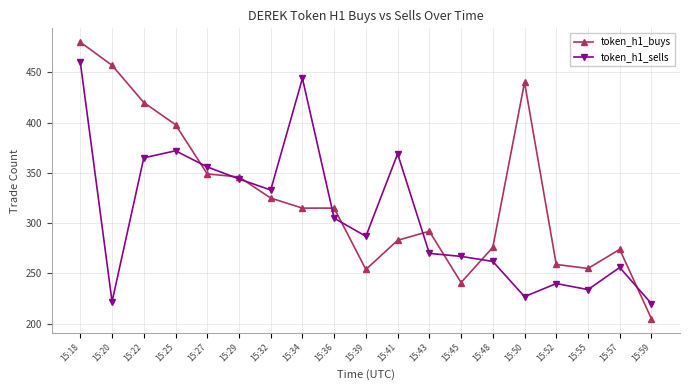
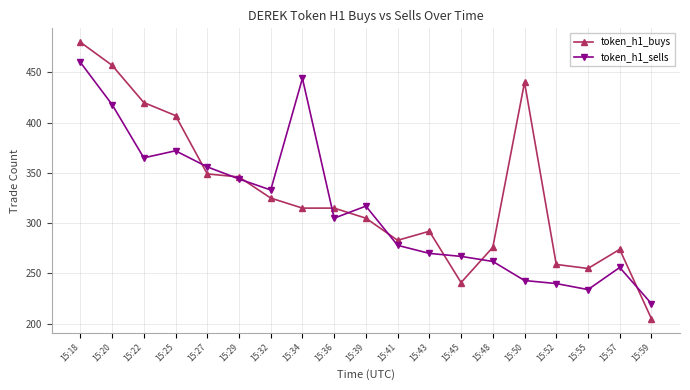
  {
    "token_h1_buys": {
      "15:18": 480,
      "15:20": 457,
      "15:22": 420,
-     "15:25": 398,
+     "15:25": 407,
      "15:27": 349,
      "15:32": 325,
      "15:34": 315,
      "15:36": 315,
-     "15:39": 254,
+     "15:39": 305,
      "15:41": 283,
      "15:43": 292,
      "15:45": 241,
      "15:48": 276,
      "15:50": 440,
      "15:52": 259,
      "15:55": 255,
      "15:57": 274,
      "15:59": 205
    },
    "token_h1_sells": {
      "15:18": 460,
-     "15:20": 222,
+     "15:20": 418,
      "15:22": 365,
      "15:25": 372,
      "15:27": 356,
      "15:32": 333,
      "15:34": 444,
      "15:36": 305,
-     "15:39": 287,
-     "15:41": 369,
+     "15:39": 317,
+     "15:41": 278,
      "15:43": 270,
      "15:45": 267,
      "15:48": 262,
-     "15:50": 227,
+     "15:50": 243,
      "15:52": 240,
      "15:55": 234,
      "15:57": 256,
      "15:59": 220
    }
  }
